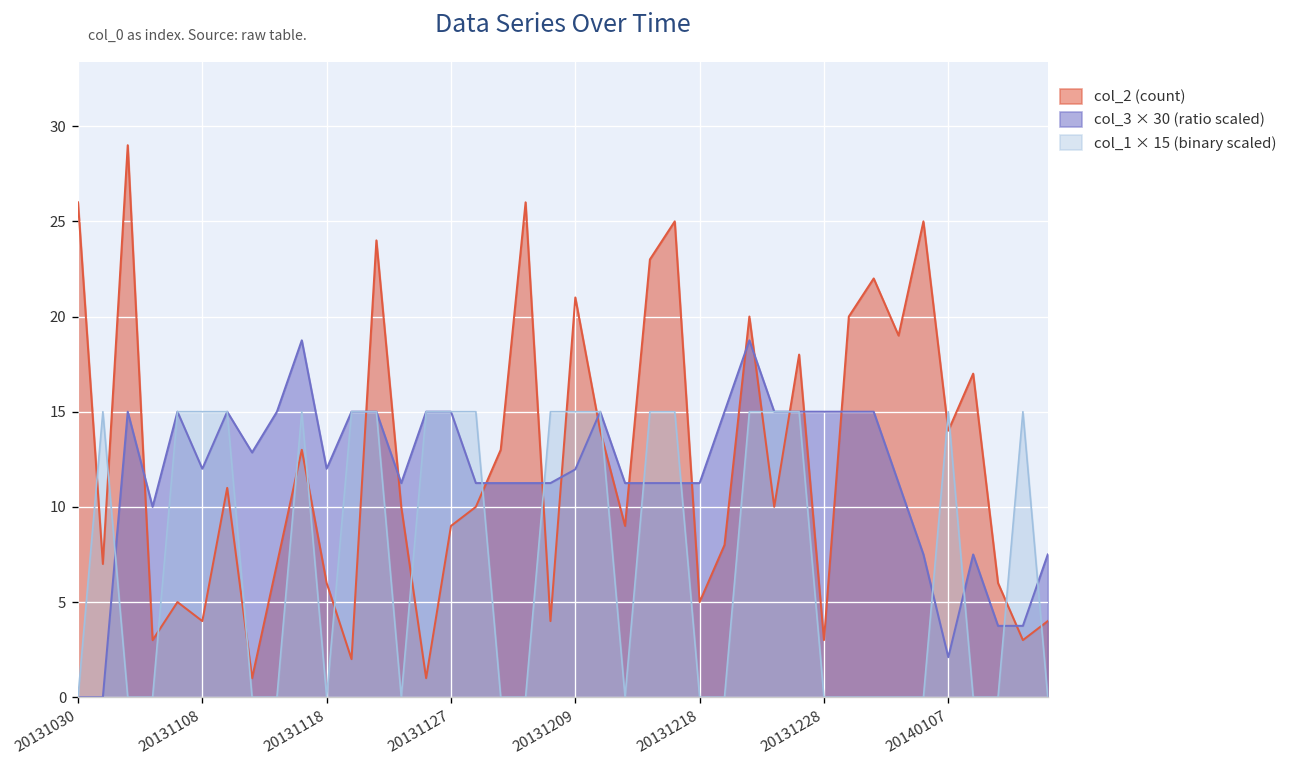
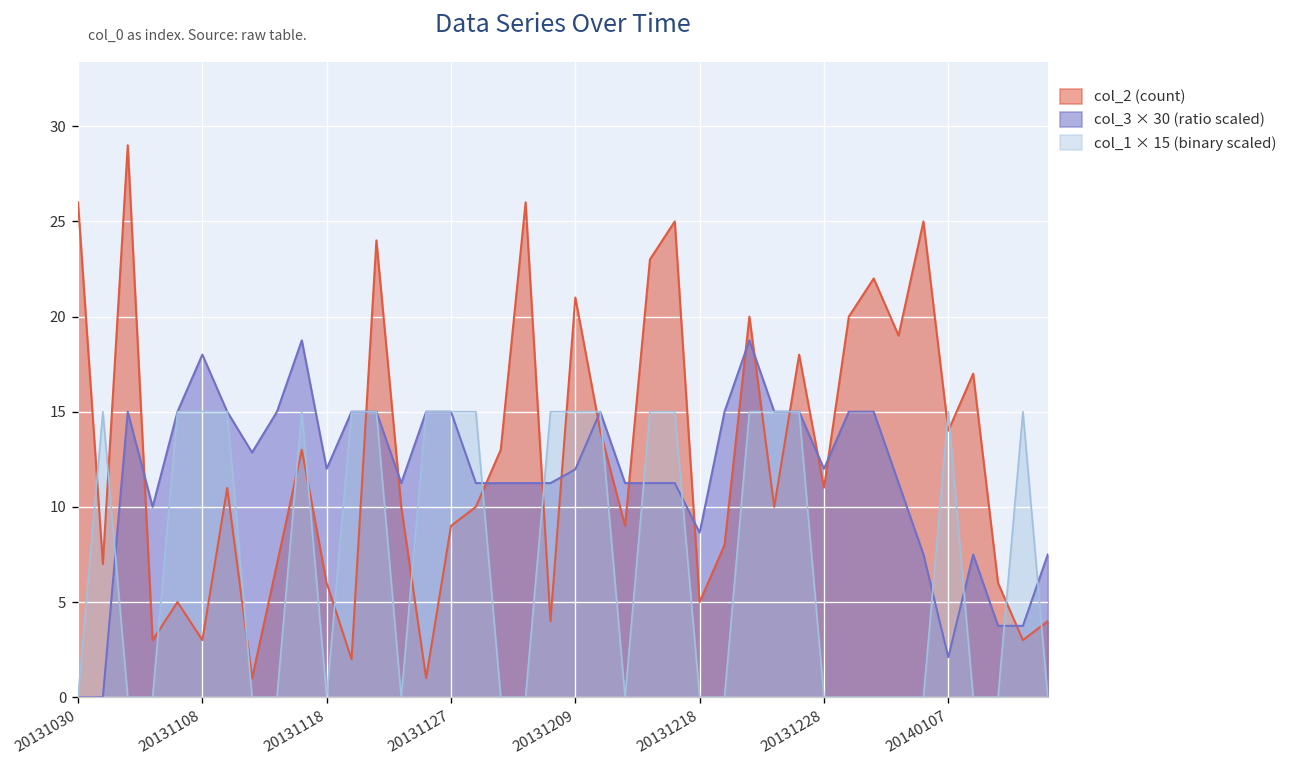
  {
    "col_2 (count)": {
      "20131030": 26,
-     "20131108": 4,
+     "20131108": 3,
      "20131118": 6,
      "20131127": 9,
      "20131209": 21,
      "20131218": 5,
-     "20131228": 3,
+     "20131228": 11,
      "20140107": 14
    },
    "col_3 × 30 (ratio scaled)": {
-     "20131108": 12.0,
+     "20131108": 18.0,
      "20131118": 12.0,
      "20131209": 12.0,
-     "20131218": 11.3,
-     "20131228": 15.0,
+     "20131218": 8.6,
+     "20131228": 12.0,
      "20140107": 2.1
    },
    "col_1 × 15 (binary scaled)": {
      "20131108": 15.0,
      "20131118": 0.0,
      "20131209": 15.0,
      "20131218": 0.0,
      "20131228": 0.0,
      "20140107": 15.0
    }
  }
